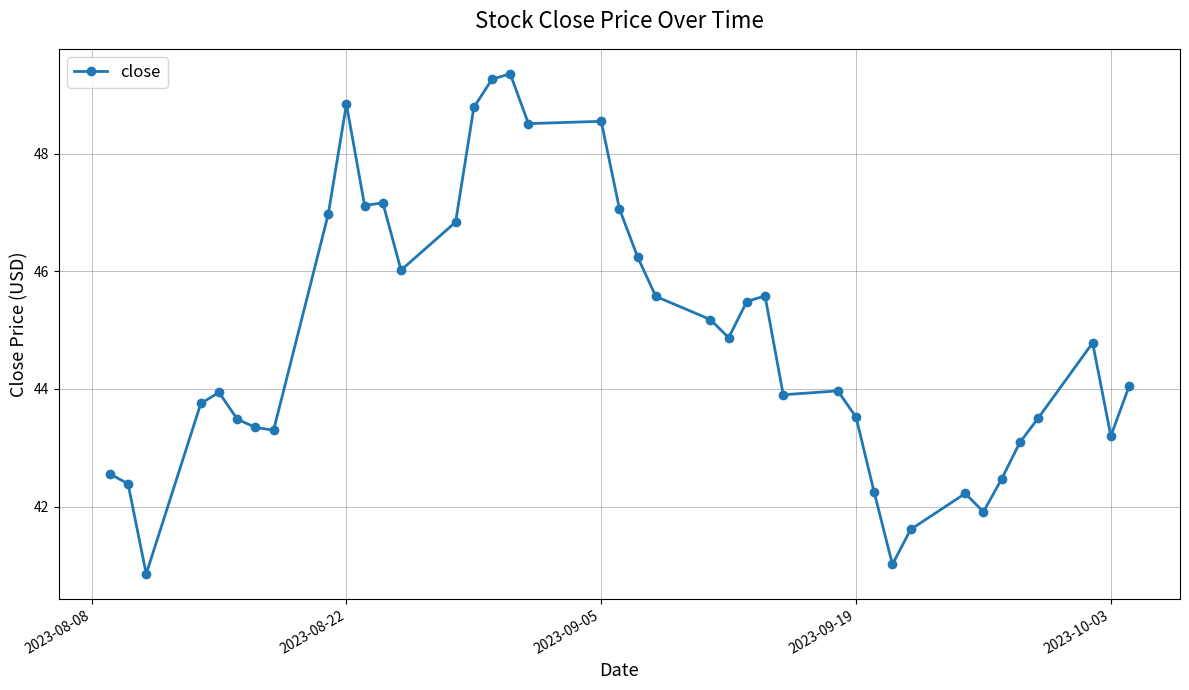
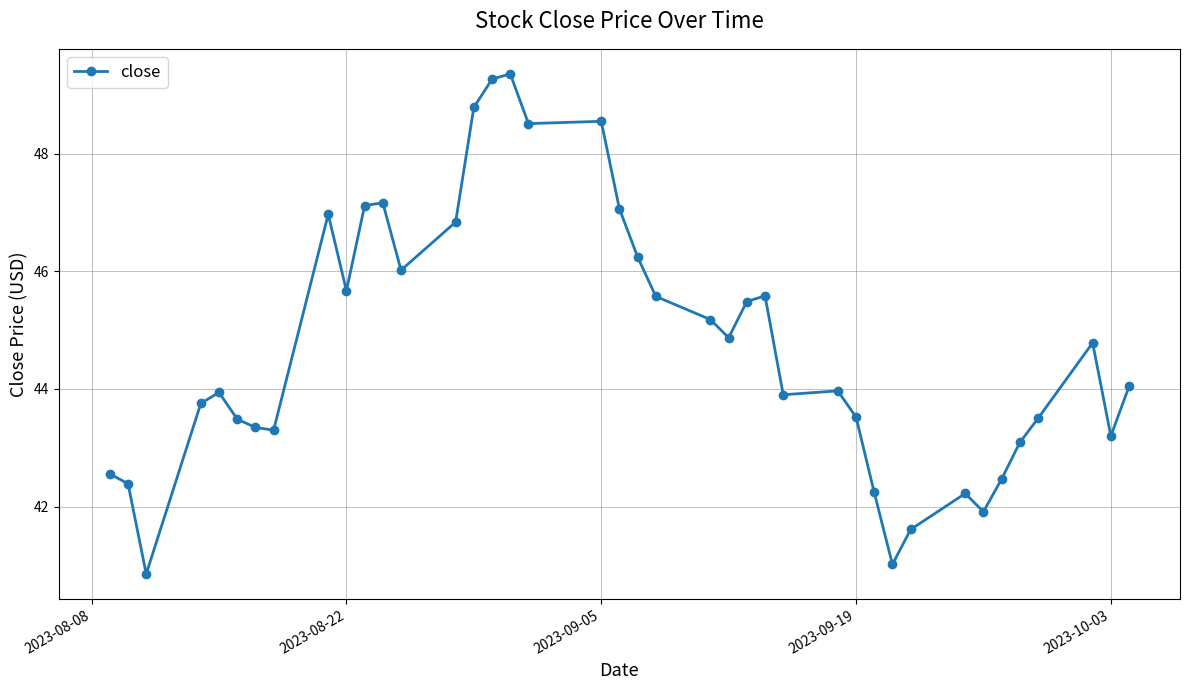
  {
-   "2023-08-22": 48.8,
+   "2023-08-22": 45.7,
    "2023-09-05": 48.5,
    "2023-09-19": 43.5,
    "2023-10-03": 43.2
  }
